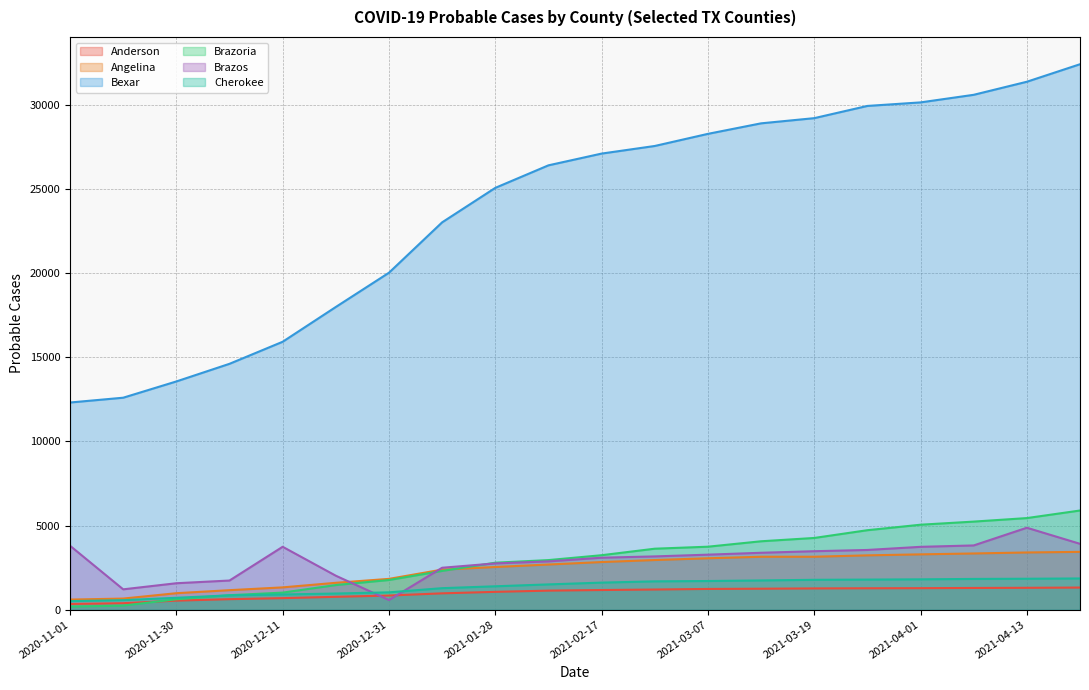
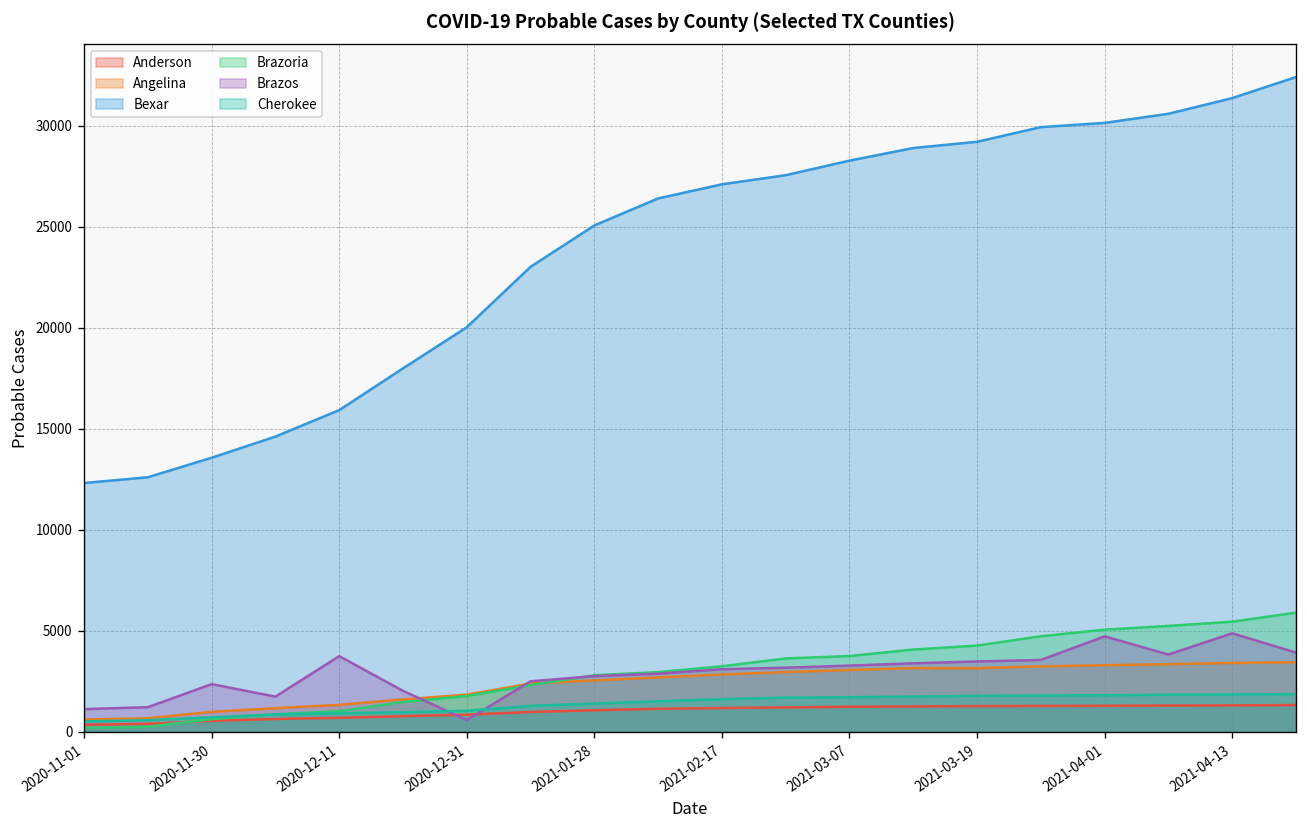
  {
    "Brazos": {
-     "2020-11-01": 3800,
-     "2020-11-30": 1600,
+     "2020-11-01": 1100,
+     "2020-11-30": 2400,
      "2020-12-11": 3700,
      "2020-12-31": 600,
      "2021-03-07": 3300,
      "2021-03-19": 3500,
-     "2021-04-01": 3700,
+     "2021-04-01": 4700,
      "2021-04-13": 4900
    }
  }
